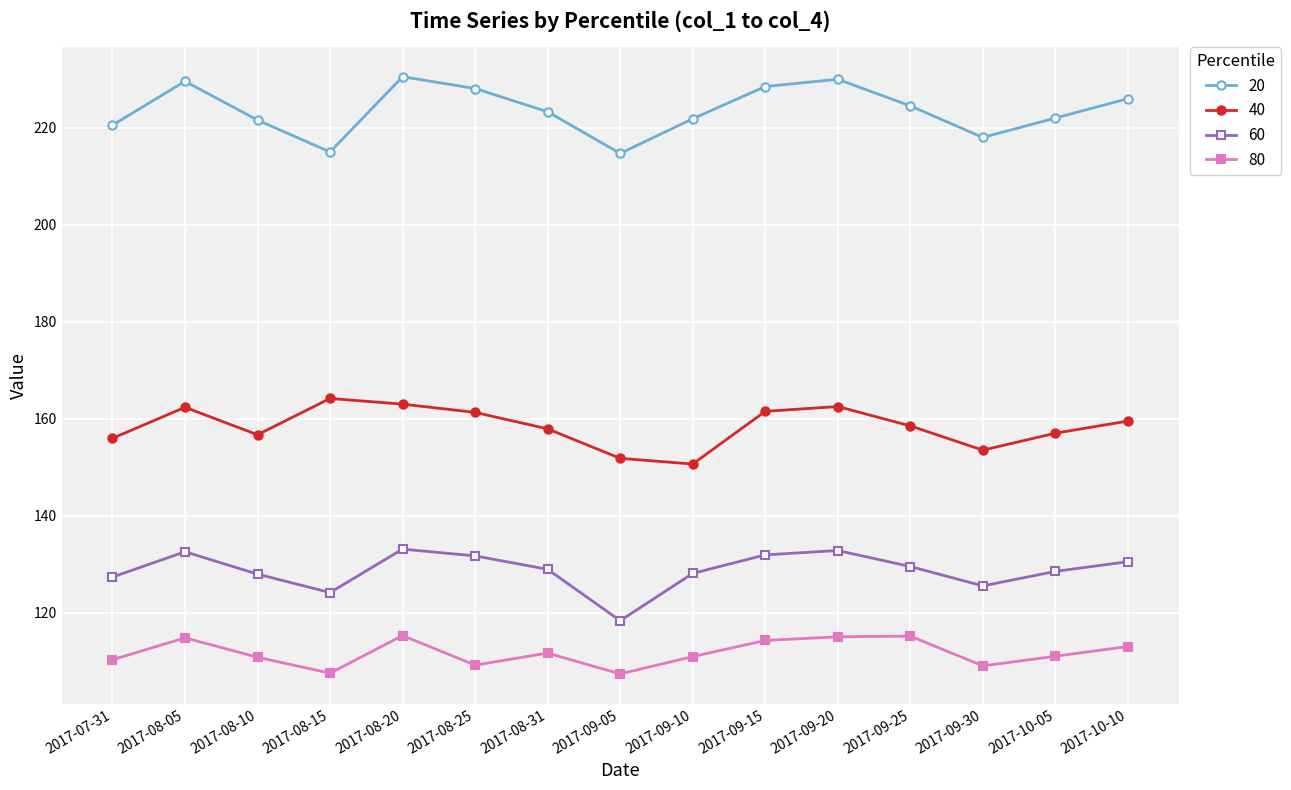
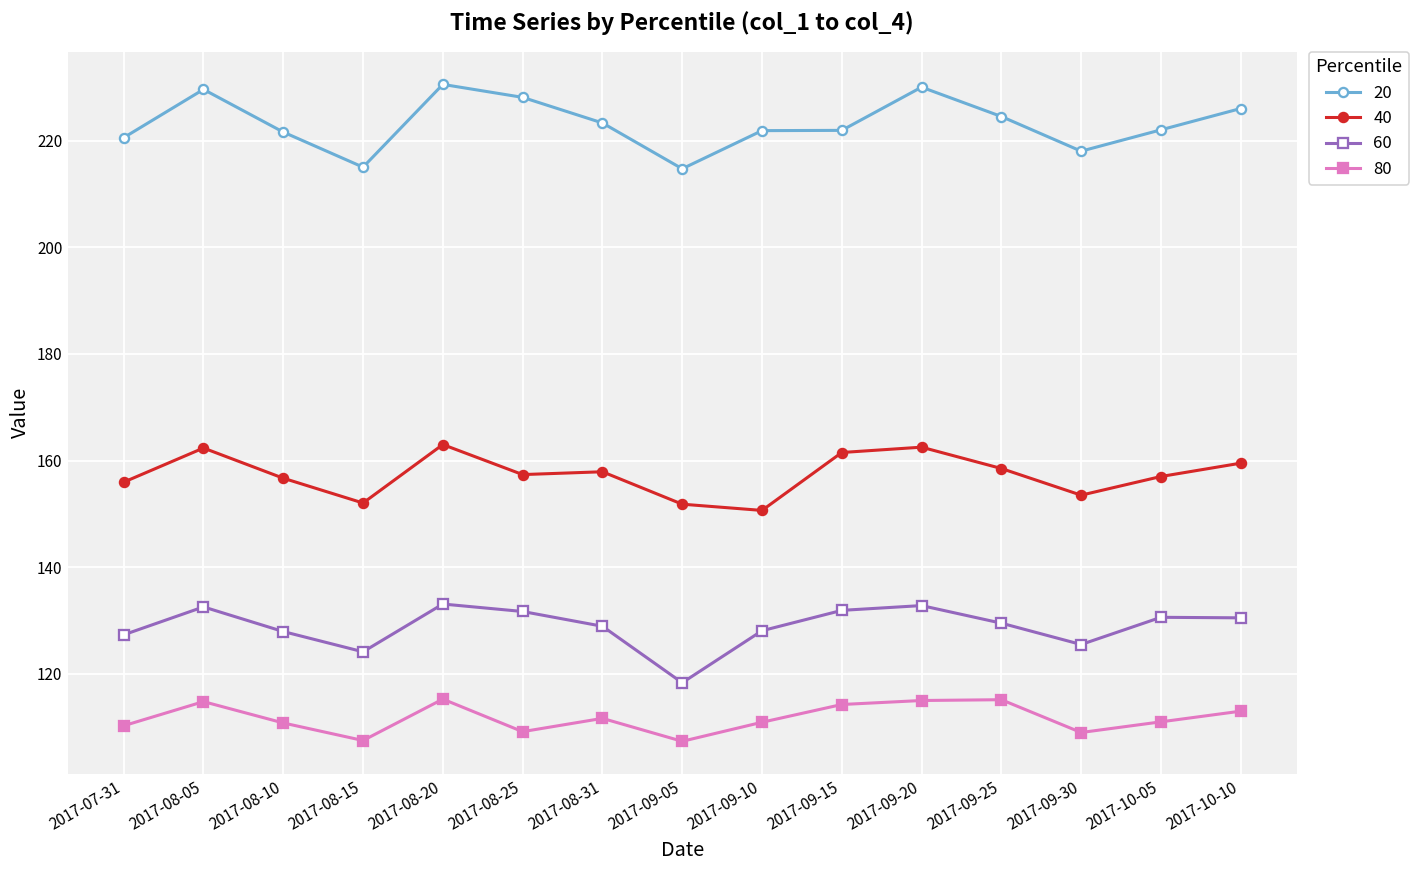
  {
    "20": {
      "2017-07-31": 221,
      "2017-08-05": 230,
      "2017-08-10": 222,
      "2017-08-15": 215,
      "2017-08-20": 231,
      "2017-08-25": 228,
      "2017-08-31": 223,
      "2017-09-05": 215,
      "2017-09-10": 222,
-     "2017-09-15": 229,
+     "2017-09-15": 222,
      "2017-09-20": 230,
      "2017-09-25": 225,
      "2017-09-30": 218,
      "2017-10-05": 222,
      "2017-10-10": 226
    },
    "40": {
      "2017-07-31": 156,
      "2017-08-05": 162,
      "2017-08-10": 157,
-     "2017-08-15": 164,
+     "2017-08-15": 152,
      "2017-08-20": 163,
-     "2017-08-25": 161,
+     "2017-08-25": 157,
      "2017-08-31": 158,
      "2017-09-05": 152,
      "2017-09-10": 151,
      "2017-09-15": 162,
      "2017-09-20": 163,
      "2017-09-25": 159,
      "2017-09-30": 154,
      "2017-10-05": 157,
      "2017-10-10": 160
    },
    "60": {
      "2017-07-31": 127,
      "2017-08-05": 133,
      "2017-08-10": 128,
      "2017-08-15": 124,
      "2017-08-20": 133,
      "2017-08-25": 132,
      "2017-08-31": 129,
      "2017-09-05": 118,
      "2017-09-10": 128,
      "2017-09-15": 132,
      "2017-09-20": 133,
      "2017-09-25": 130,
      "2017-09-30": 126,
-     "2017-10-05": 129,
+     "2017-10-05": 131,
      "2017-10-10": 131
    },
    "80": {
      "2017-07-31": 110,
      "2017-08-05": 115,
      "2017-08-10": 111,
      "2017-08-15": 108,
      "2017-08-20": 115,
      "2017-08-25": 109,
      "2017-08-31": 112,
      "2017-09-05": 107,
      "2017-09-10": 111,
      "2017-09-15": 114,
      "2017-09-20": 115,
      "2017-09-25": 115,
      "2017-09-30": 109,
      "2017-10-05": 111,
      "2017-10-10": 113
    }
  }
